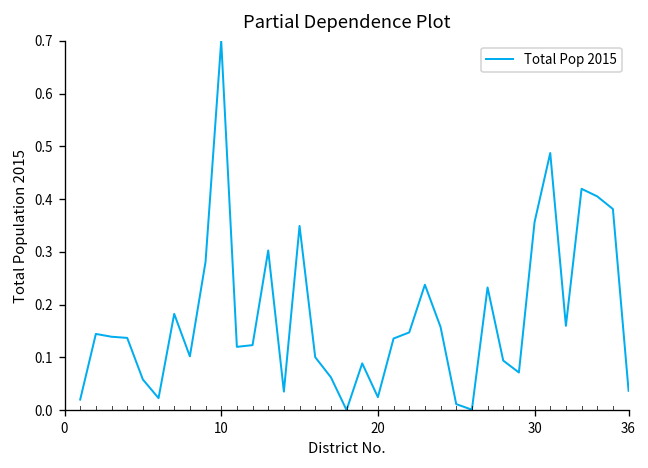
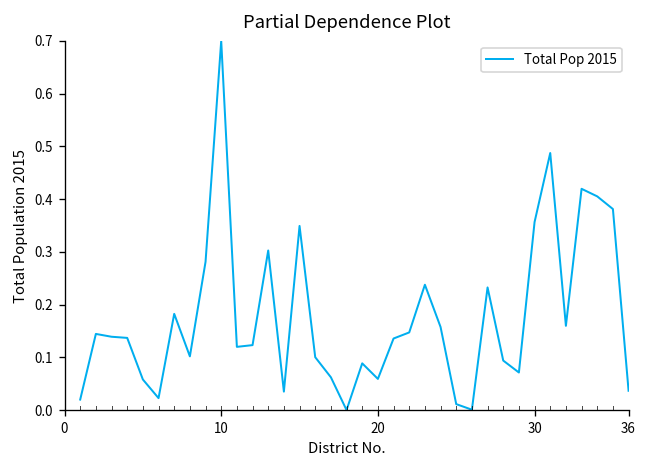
  {
    "10": 0.70,
-   "20": 0.02,
+   "20": 0.06,
    "30": 0.36,
    "36": 0.04
  }
